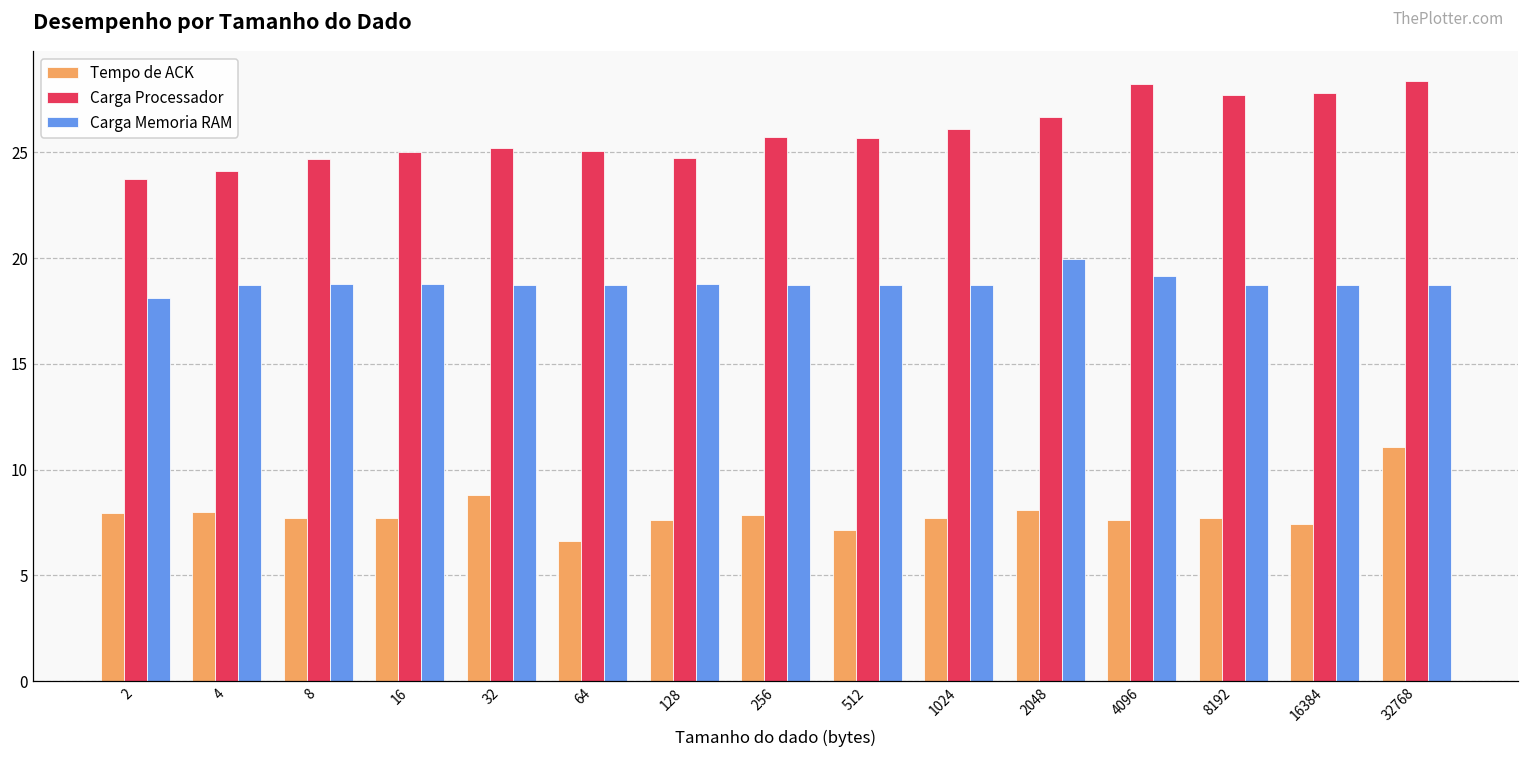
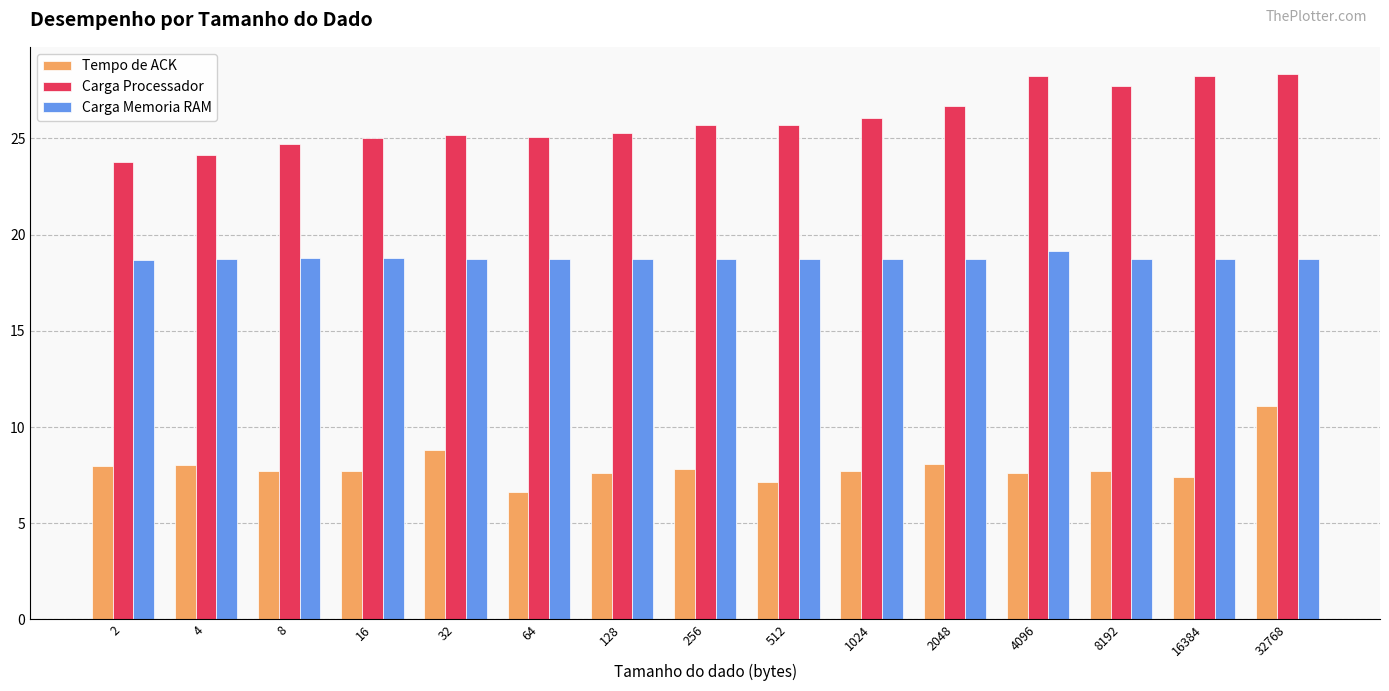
  {
    "Tempo de ACK": {
      "2": 8.0,
      "4": 8.0,
      "8": 7.7,
      "16": 7.7,
      "32": 8.8,
      "64": 6.6,
      "128": 7.6,
      "256": 7.8,
      "512": 7.2,
      "1024": 7.7,
      "2048": 8.1,
      "4096": 7.6,
      "8192": 7.7,
      "16384": 7.4,
      "32768": 11.1
    },
    "Carga Processador": {
      "2": 23.8,
      "4": 24.1,
      "8": 24.7,
      "16": 25.0,
      "32": 25.2,
      "64": 25.1,
-     "128": 24.7,
+     "128": 25.3,
      "256": 25.7,
      "512": 25.7,
      "1024": 26.1,
      "2048": 26.7,
      "4096": 28.2,
      "8192": 27.7,
-     "16384": 27.8,
+     "16384": 28.3,
      "32768": 28.3
    },
    "Carga Memoria RAM": {
-     "2": 18.1,
+     "2": 18.7,
      "4": 18.7,
      "8": 18.8,
      "16": 18.8,
      "32": 18.7,
      "64": 18.7,
      "128": 18.8,
      "256": 18.7,
      "512": 18.7,
      "1024": 18.7,
-     "2048": 20.0,
+     "2048": 18.7,
      "4096": 19.2,
      "8192": 18.7,
      "16384": 18.7,
      "32768": 18.7
    }
  }
